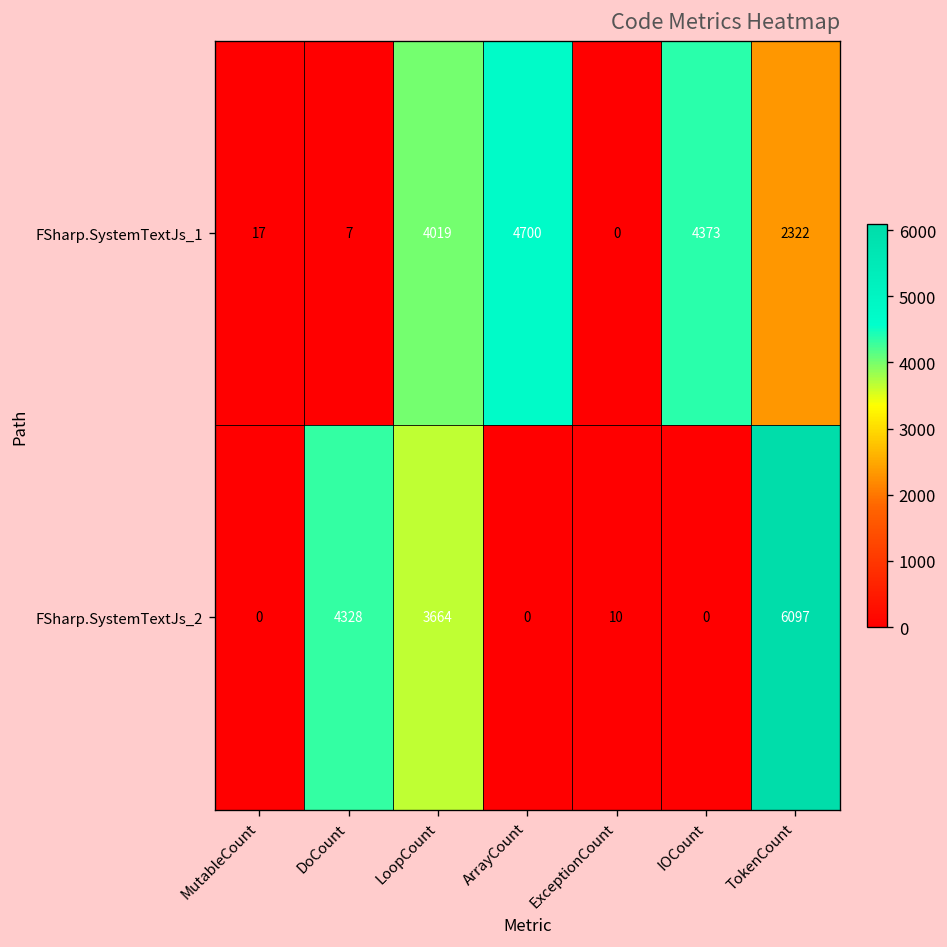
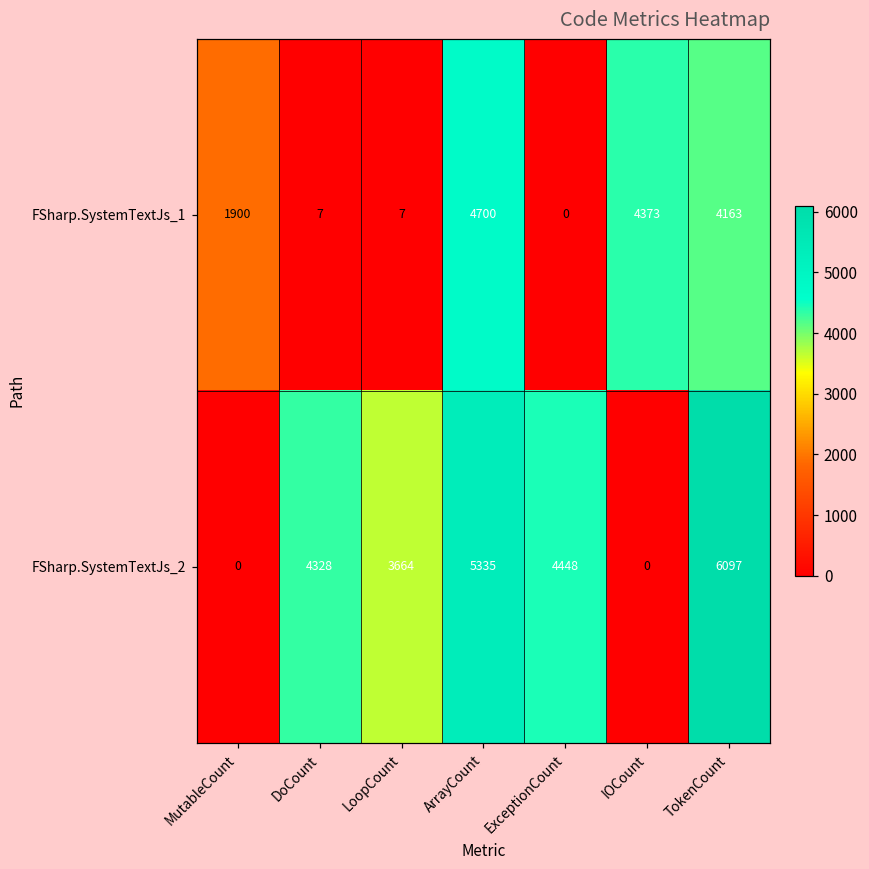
  {
    "FSharp.SystemTextJs_1": {
-     "MutableCount": 17,
+     "MutableCount": 1900,
      "DoCount": 7,
-     "LoopCount": 4019,
+     "LoopCount": 7,
      "ArrayCount": 4700,
      "ExceptionCount": 0,
      "IOCount": 4373,
-     "TokenCount": 2322
+     "TokenCount": 4163
    },
    "FSharp.SystemTextJs_2": {
      "MutableCount": 0,
      "DoCount": 4328,
      "LoopCount": 3664,
-     "ArrayCount": 0,
-     "ExceptionCount": 10,
+     "ArrayCount": 5335,
+     "ExceptionCount": 4448,
      "IOCount": 0,
      "TokenCount": 6097
    }
  }
